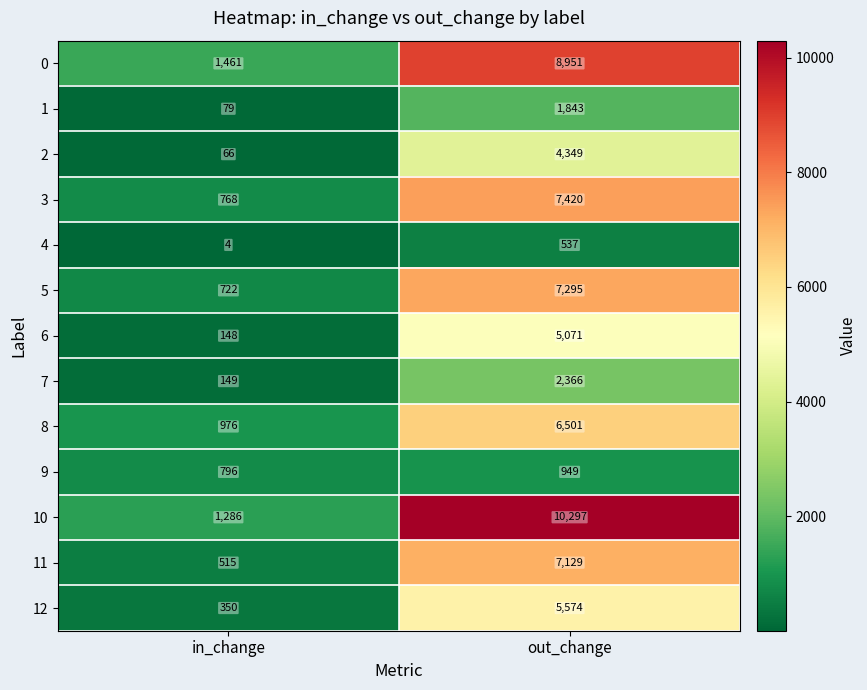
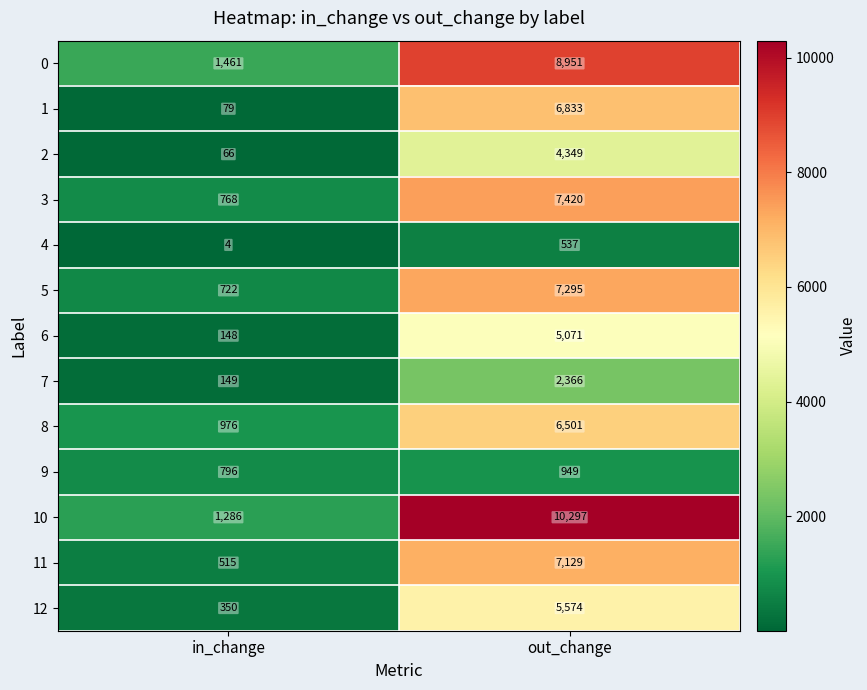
  {
    "1": {
-     "out_change": "1,843"
+     "out_change": "6,833"
    }
  }
